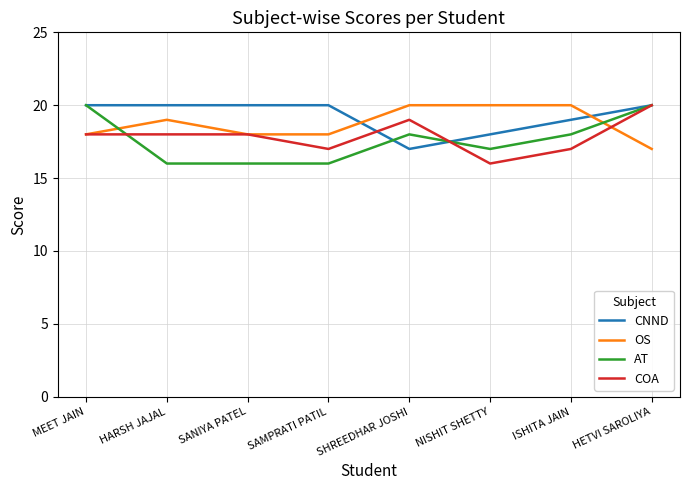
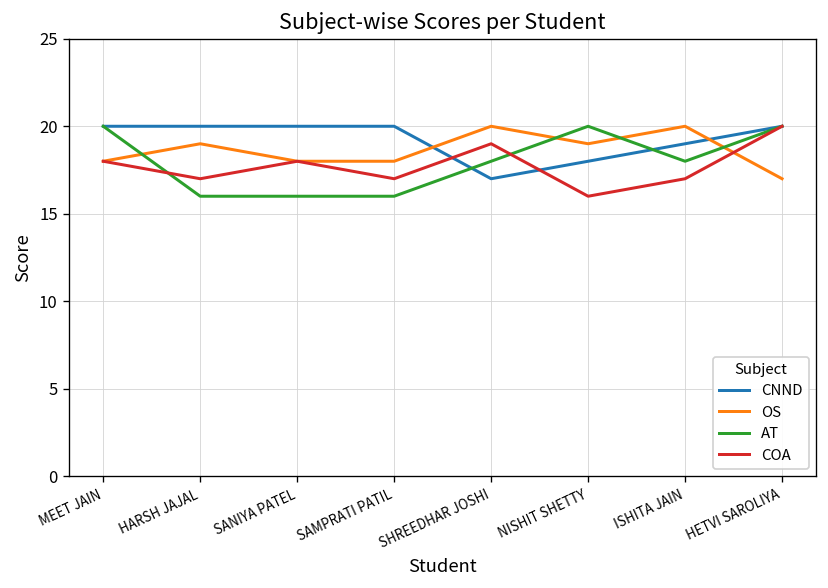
  {
    "CNND": {
      "HARSH JAJAL": 20,
      "SANIYA PATEL": 20,
      "SAMPRATI PATIL": 20,
      "SHREEDHAR JOSHI": 17,
      "NISHIT SHETTY": 18,
      "ISHITA JAIN": 19
    },
    "OS": {
      "HARSH JAJAL": 19,
      "SAMPRATI PATIL": 18,
      "SHREEDHAR JOSHI": 20,
-     "NISHIT SHETTY": 20,
+     "NISHIT SHETTY": 19,
      "ISHITA JAIN": 20,
      "HETVI SAROLIYA": 17
    },
    "AT": {
      "HARSH JAJAL": 16,
      "SANIYA PATEL": 16,
      "SAMPRATI PATIL": 16,
      "SHREEDHAR JOSHI": 18,
-     "NISHIT SHETTY": 17,
+     "NISHIT SHETTY": 20,
      "ISHITA JAIN": 18
    },
    "COA": {
-     "HARSH JAJAL": 18,
+     "HARSH JAJAL": 17,
      "SAMPRATI PATIL": 17,
      "SHREEDHAR JOSHI": 19,
      "NISHIT SHETTY": 16,
      "ISHITA JAIN": 17
    }
  }
